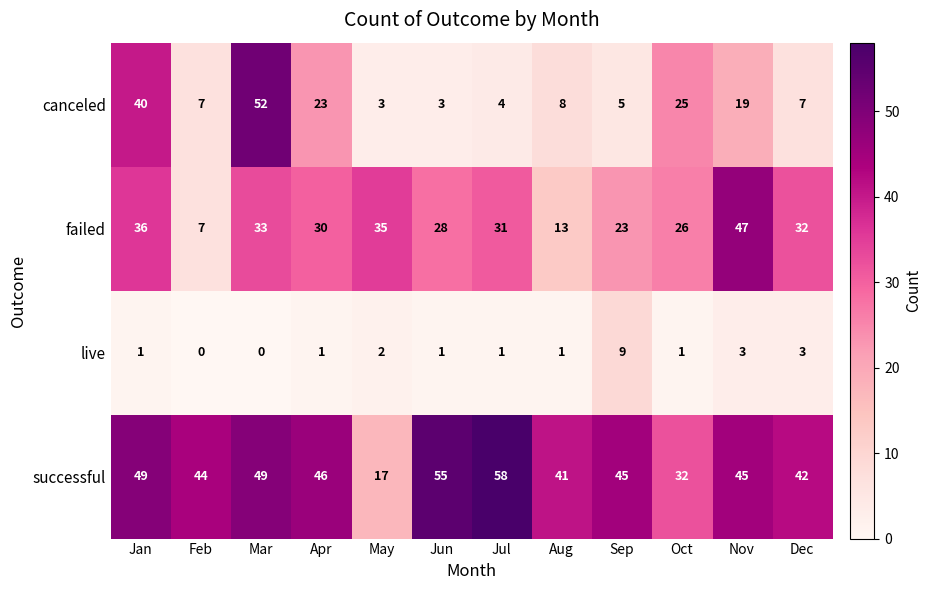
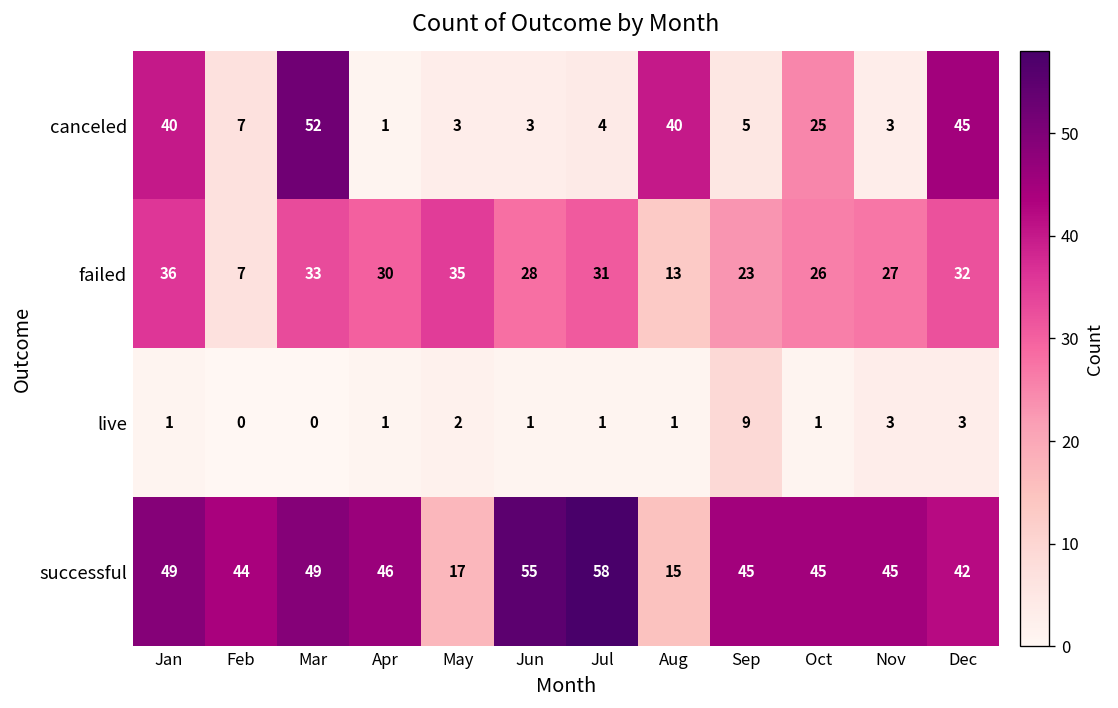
  {
    "canceled": {
      "Jan": 40,
      "Feb": 7,
      "Mar": 52,
-     "Apr": 23,
+     "Apr": 1,
      "May": 3,
      "Jun": 3,
      "Jul": 4,
-     "Aug": 8,
+     "Aug": 40,
      "Sep": 5,
      "Oct": 25,
-     "Nov": 19,
-     "Dec": 7
+     "Nov": 3,
+     "Dec": 45
    },
    "failed": {
      "Jan": 36,
      "Feb": 7,
      "Mar": 33,
      "Apr": 30,
      "May": 35,
      "Jun": 28,
      "Jul": 31,
      "Aug": 13,
      "Sep": 23,
      "Oct": 26,
-     "Nov": 47,
+     "Nov": 27,
      "Dec": 32
    },
    "live": {
      "Jan": 1,
      "Feb": 0,
      "Mar": 0,
      "Apr": 1,
      "May": 2,
      "Jun": 1,
      "Jul": 1,
      "Aug": 1,
      "Sep": 9,
      "Oct": 1,
      "Nov": 3,
      "Dec": 3
    },
    "successful": {
      "Jan": 49,
      "Feb": 44,
      "Mar": 49,
      "Apr": 46,
      "May": 17,
      "Jun": 55,
      "Jul": 58,
-     "Aug": 41,
+     "Aug": 15,
      "Sep": 45,
-     "Oct": 32,
+     "Oct": 45,
      "Nov": 45,
      "Dec": 42
    }
  }
